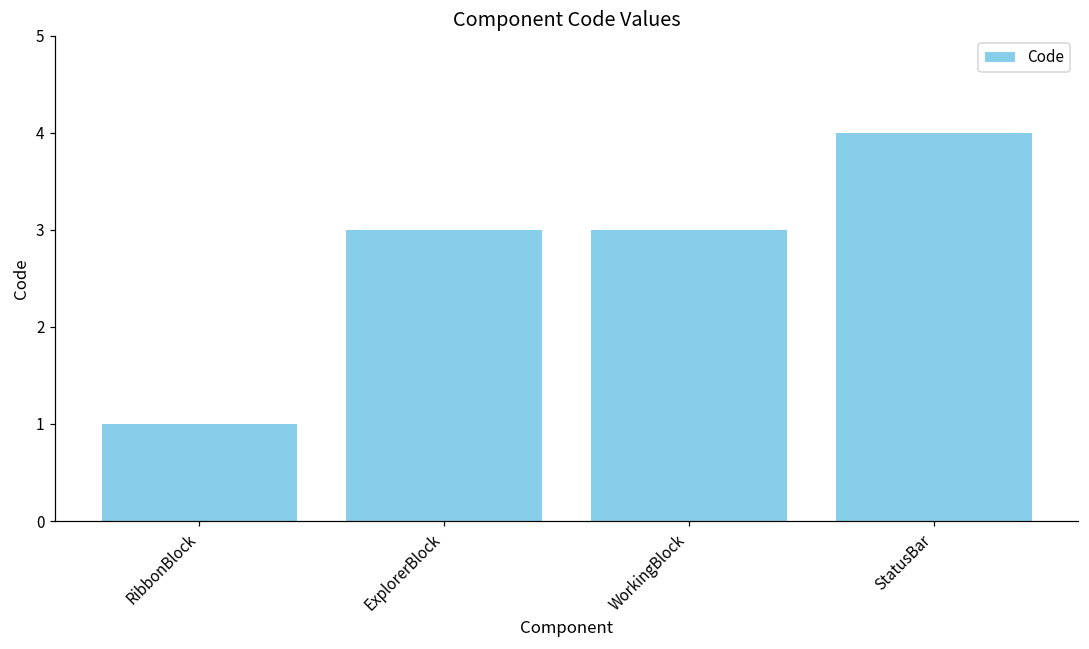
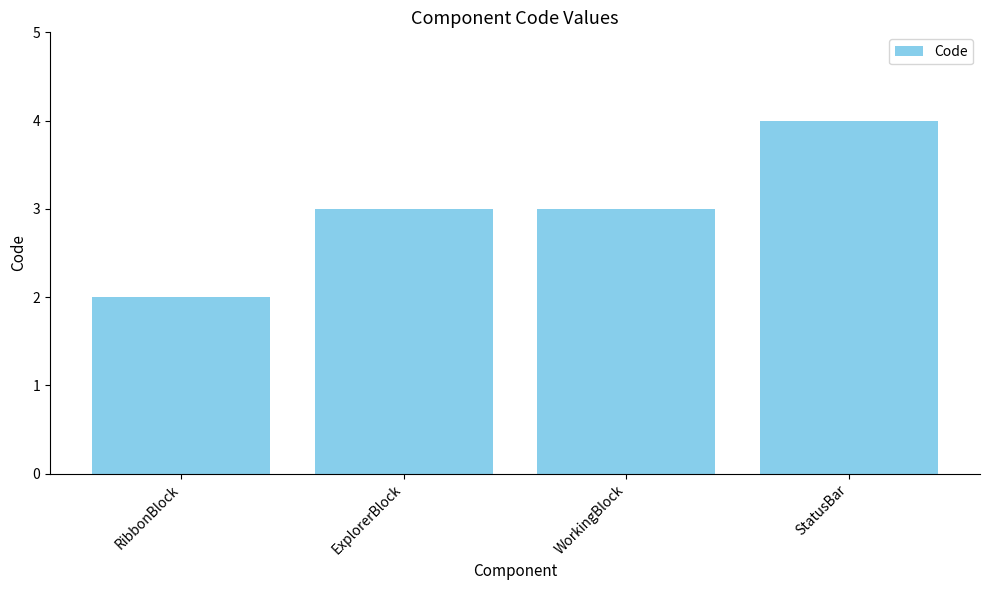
  {
-   "RibbonBlock": 1,
+   "RibbonBlock": 2,
    "ExplorerBlock": 3,
    "WorkingBlock": 3,
    "StatusBar": 4
  }
